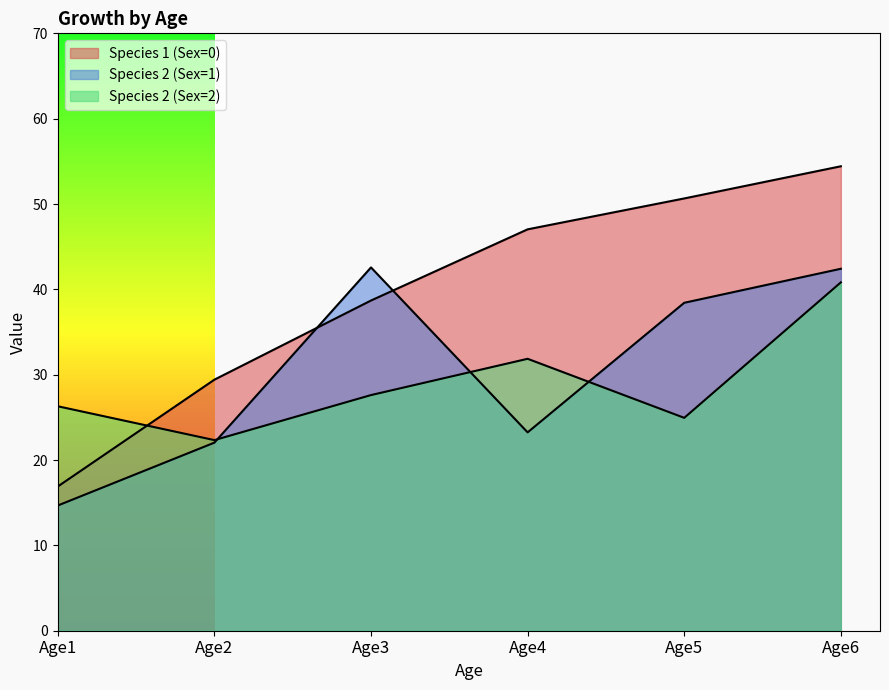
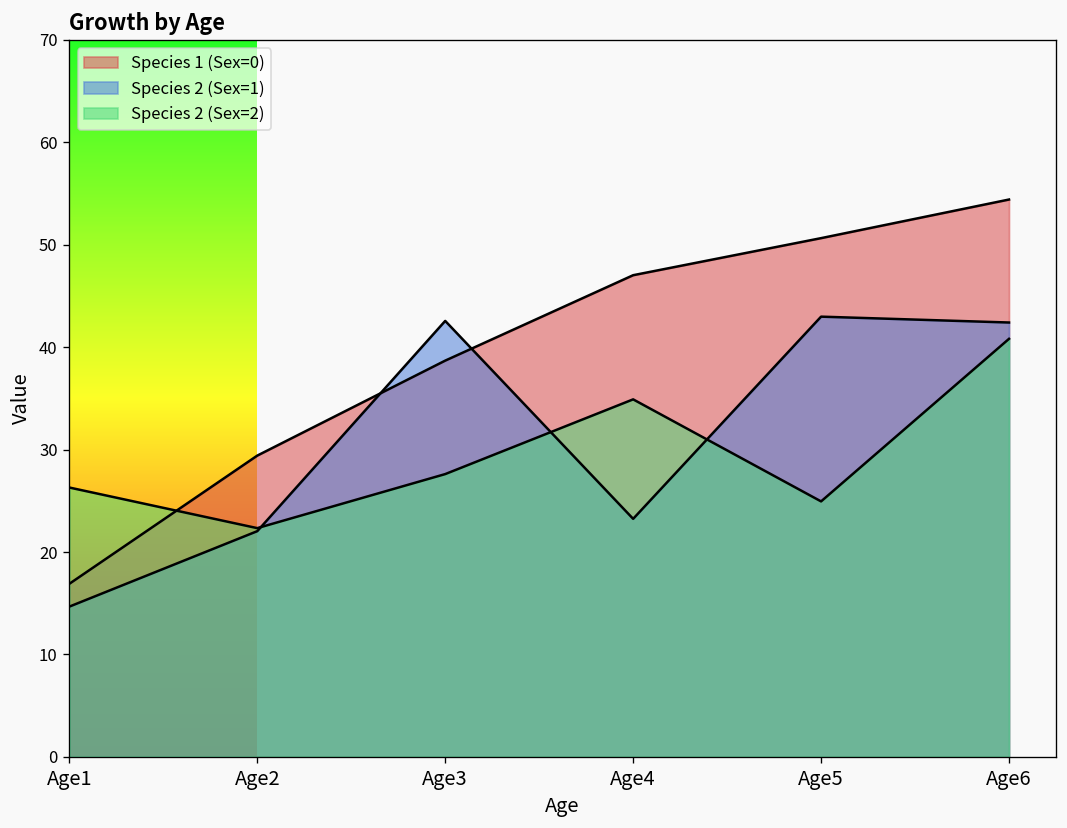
  {
    "Species 1 (Sex=0)": {
      "Age1": 17,
      "Age2": 29,
      "Age3": 39,
      "Age4": 47,
      "Age5": 51,
      "Age6": 54
    },
    "Species 2 (Sex=1)": {
      "Age1": 15,
      "Age3": 43,
      "Age4": 23,
-     "Age5": 38,
+     "Age5": 43,
      "Age6": 42
    },
    "Species 2 (Sex=2)": {
      "Age1": 26,
      "Age3": 28,
-     "Age4": 32,
+     "Age4": 35,
      "Age5": 25,
      "Age6": 41
    }
  }
